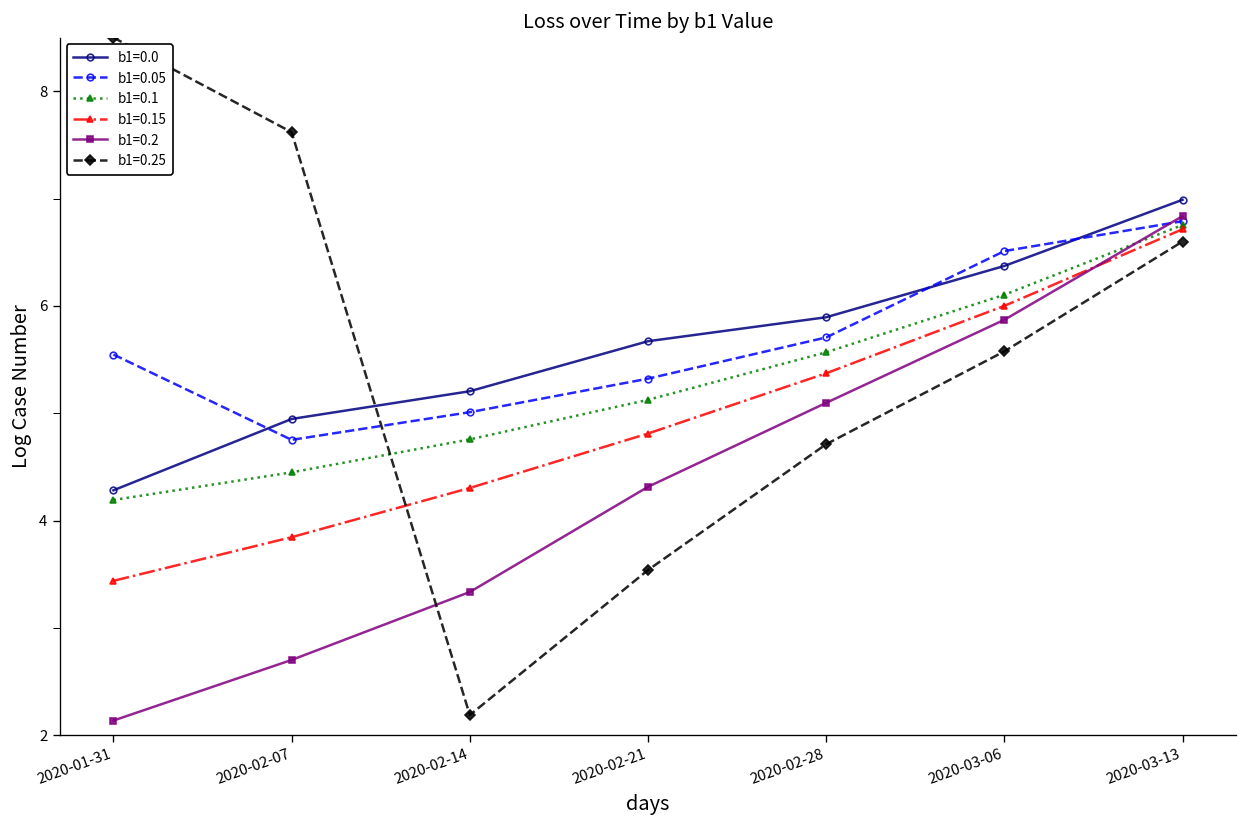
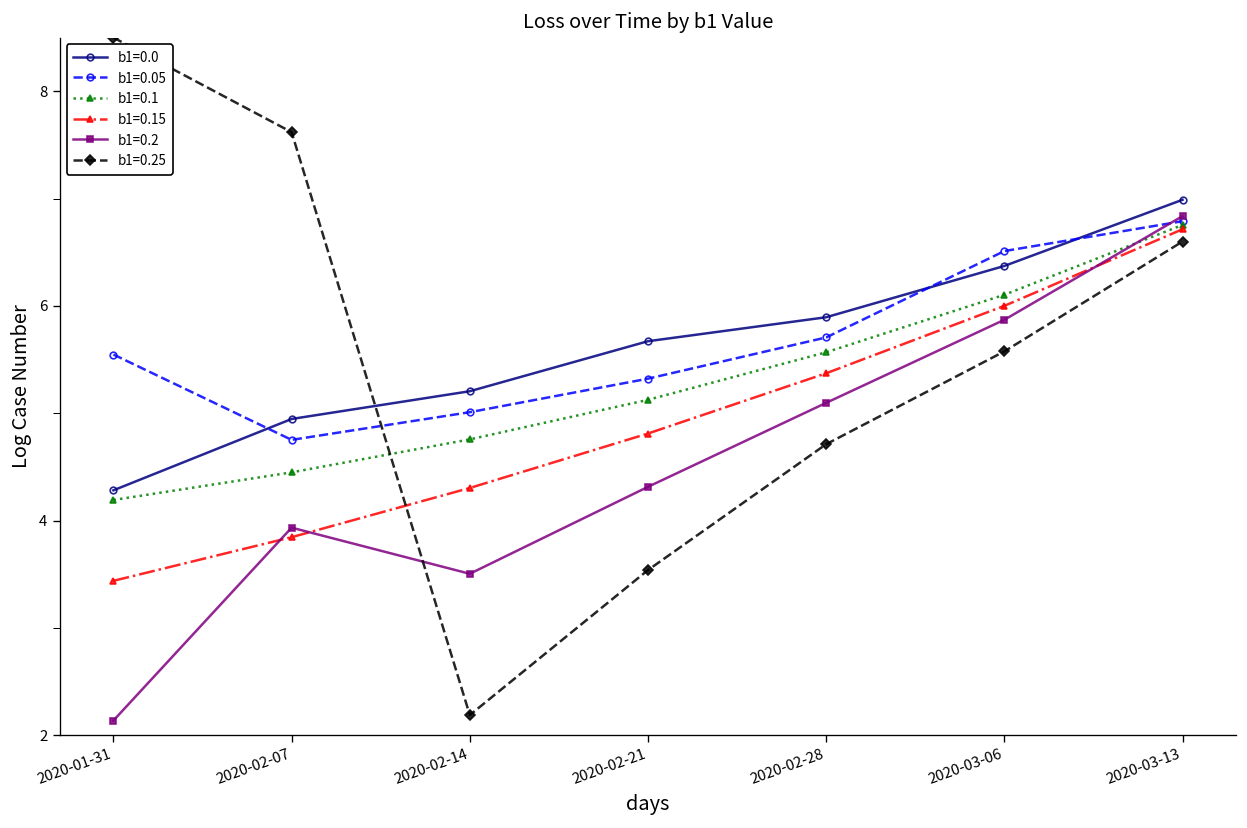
  {
    "b1=0.0": {
      "2020-01-31": 4.3,
      "2020-02-07": 4.9,
      "2020-02-14": 5.2,
      "2020-02-21": 5.7,
      "2020-02-28": 5.9,
      "2020-03-06": 6.4,
      "2020-03-13": 7.0
    },
    "b1=0.05": {
      "2020-01-31": 5.5,
      "2020-02-07": 4.8,
      "2020-02-14": 5.0,
      "2020-02-21": 5.3,
      "2020-02-28": 5.7,
      "2020-03-06": 6.5,
      "2020-03-13": 6.8
    },
    "b1=0.1": {
      "2020-01-31": 4.2,
      "2020-02-07": 4.4,
      "2020-02-14": 4.8,
      "2020-02-21": 5.1,
      "2020-02-28": 5.6,
      "2020-03-06": 6.1,
      "2020-03-13": 6.8
    },
    "b1=0.15": {
      "2020-01-31": 3.4,
      "2020-02-07": 3.8,
      "2020-02-14": 4.3,
      "2020-02-21": 4.8,
      "2020-02-28": 5.4,
      "2020-03-06": 6.0,
      "2020-03-13": 6.7
    },
    "b1=0.2": {
      "2020-01-31": 2.1,
-     "2020-02-07": 2.7,
-     "2020-02-14": 3.3,
+     "2020-02-07": 3.9,
+     "2020-02-14": 3.5,
      "2020-02-21": 4.3,
      "2020-02-28": 5.1,
      "2020-03-06": 5.9,
      "2020-03-13": 6.8
    },
    "b1=0.25": {
      "2020-01-31": 8.5,
      "2020-02-07": 7.6,
      "2020-02-14": 2.2,
      "2020-02-21": 3.5,
      "2020-02-28": 4.7,
      "2020-03-06": 5.6,
      "2020-03-13": 6.6
    }
  }
